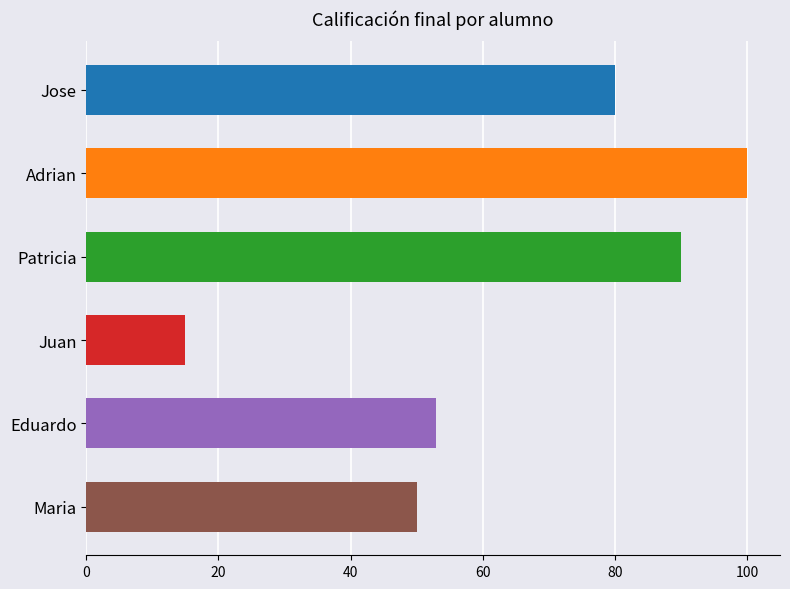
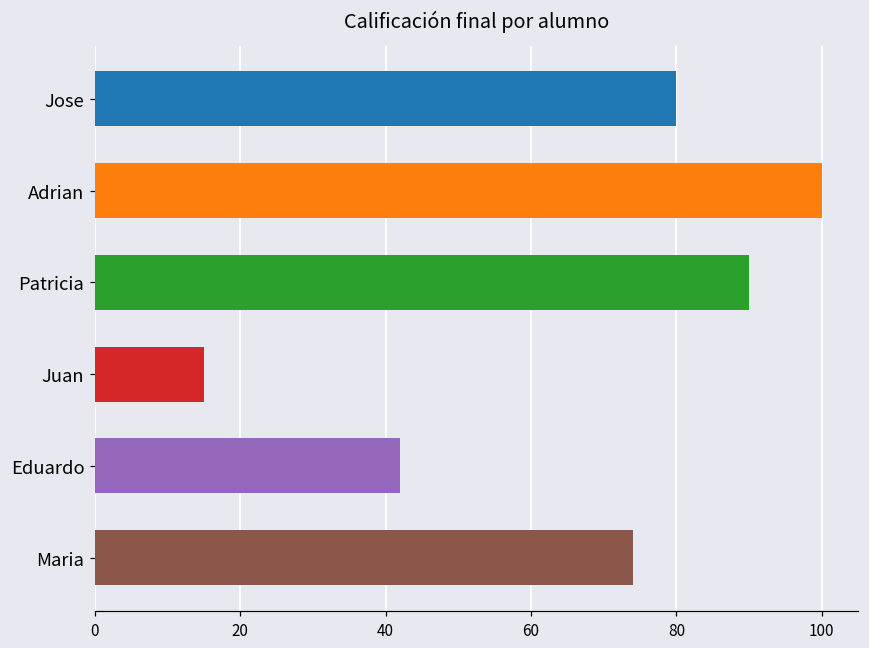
  {
    "Jose": 80,
    "Adrian": 100,
    "Patricia": 90,
    "Juan": 15,
-   "Eduardo": 53,
-   "Maria": 50
+   "Eduardo": 42,
+   "Maria": 74
  }
